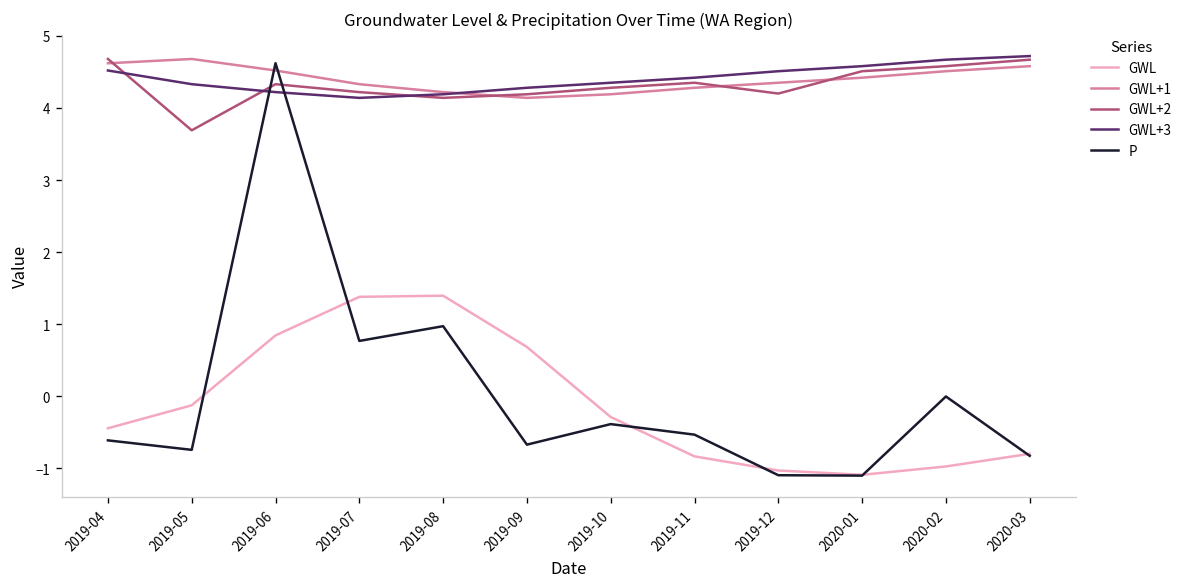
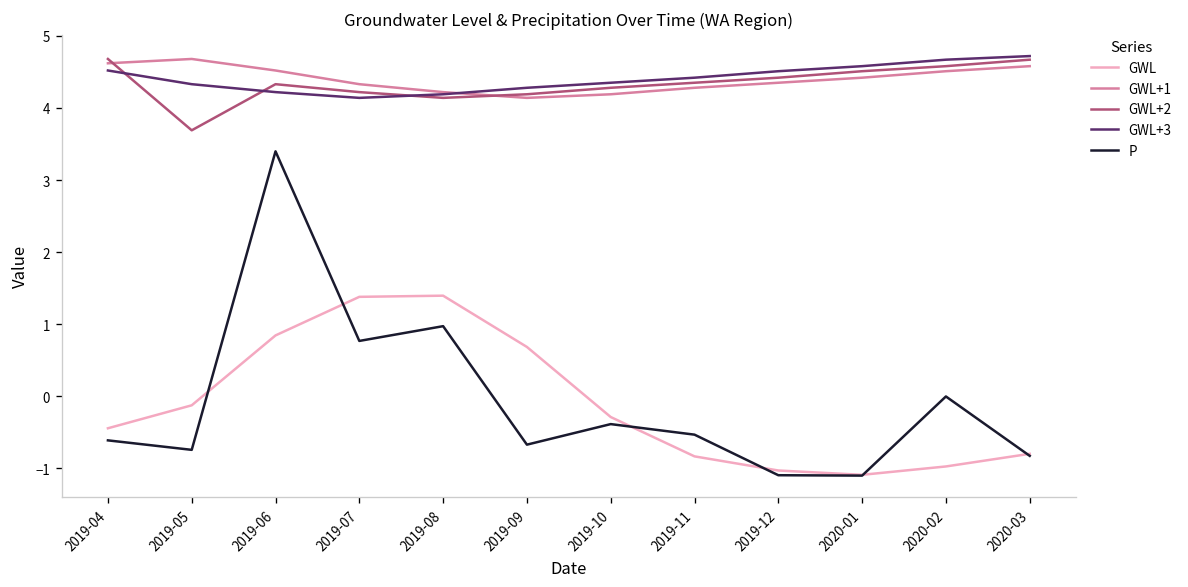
  {
    "GWL+2": {
      "2019-04": 4.7,
      "2019-05": 3.7,
      "2019-06": 4.3,
      "2019-07": 4.2,
      "2019-08": 4.1,
      "2019-09": 4.2,
      "2019-10": 4.3,
      "2019-11": 4.4,
-     "2019-12": 4.2,
+     "2019-12": 4.4,
      "2020-01": 4.5,
      "2020-02": 4.6,
      "2020-03": 4.7
    },
    "GWL+3": {
      "2019-04": 4.5,
      "2019-05": 4.3,
      "2019-06": 4.2,
      "2019-07": 4.1,
      "2019-09": 4.3,
      "2019-10": 4.4,
      "2019-11": 4.4,
      "2019-12": 4.5,
      "2020-01": 4.6,
      "2020-02": 4.7,
      "2020-03": 4.7
    },
    "P": {
      "2019-04": -0.6,
      "2019-05": -0.7,
-     "2019-06": 4.6,
+     "2019-06": 3.4,
      "2019-07": 0.8,
      "2019-08": 1.0,
      "2019-09": -0.7,
      "2019-10": -0.4,
      "2019-11": -0.5,
      "2019-12": -1.1,
      "2020-02": 0.0
    }
  }
